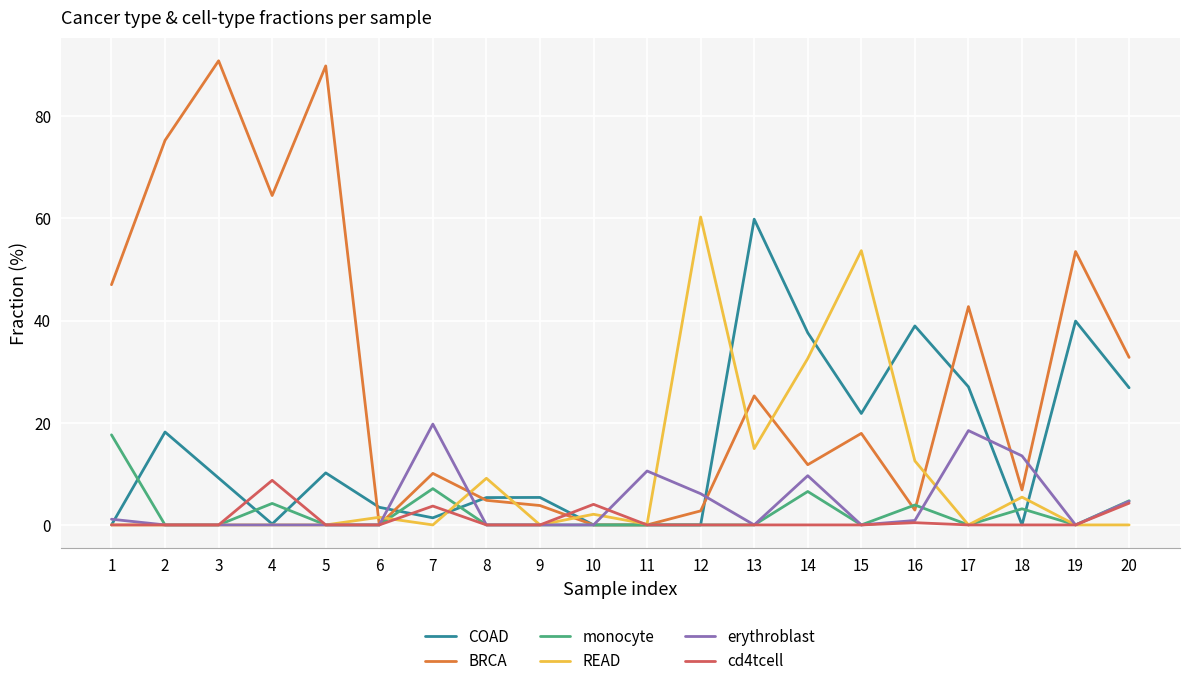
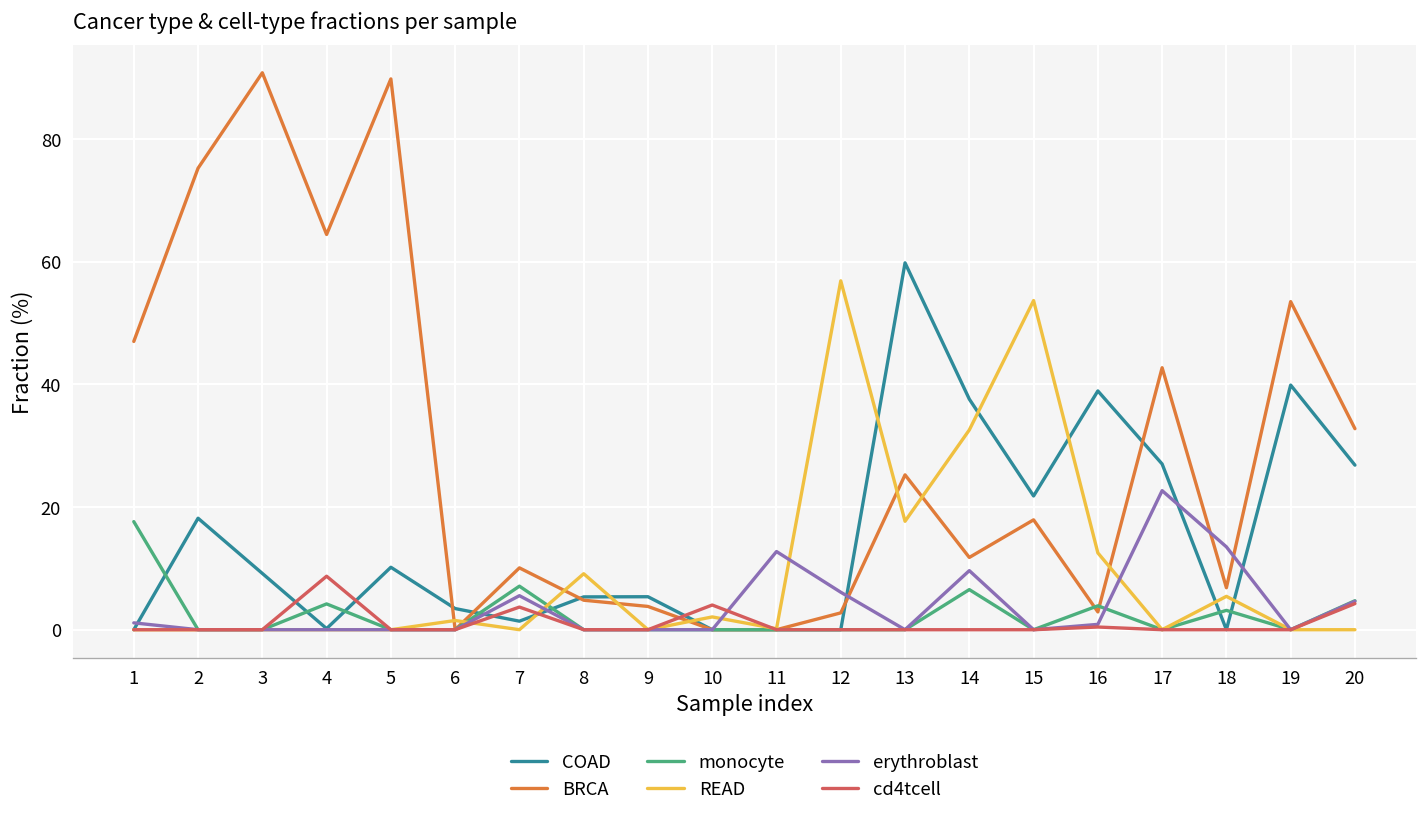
  {
    "READ": {
      "6": 2,
      "7": 0,
      "8": 9,
      "10": 2,
-     "12": 60,
-     "13": 15,
+     "12": 57,
+     "13": 18,
      "14": 33,
      "15": 54,
      "16": 13,
      "18": 5,
      "20": 0
    },
    "erythroblast": {
      "1": 1,
-     "7": 20,
-     "11": 11,
+     "7": 6,
+     "11": 13,
      "12": 6,
      "14": 10,
-     "17": 18,
+     "17": 23,
      "18": 14
    }
  }
